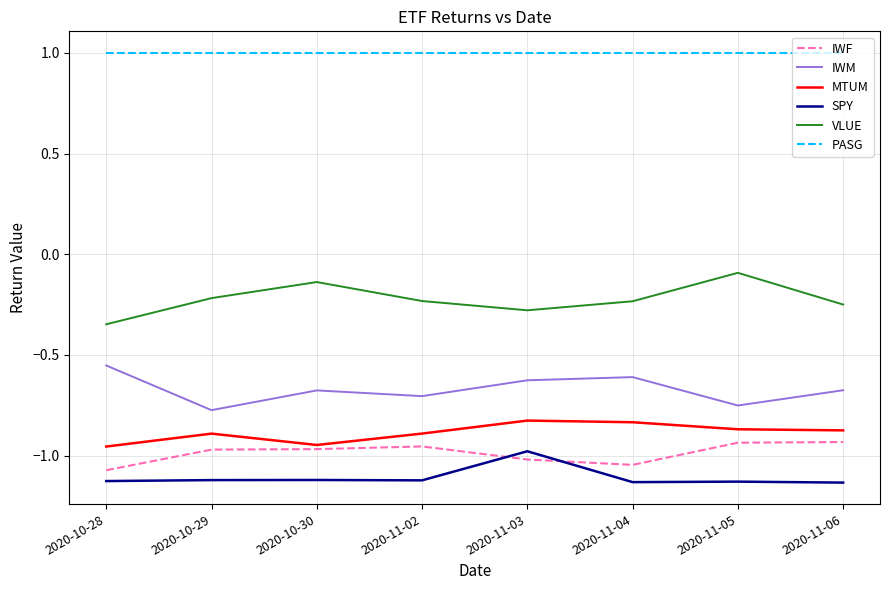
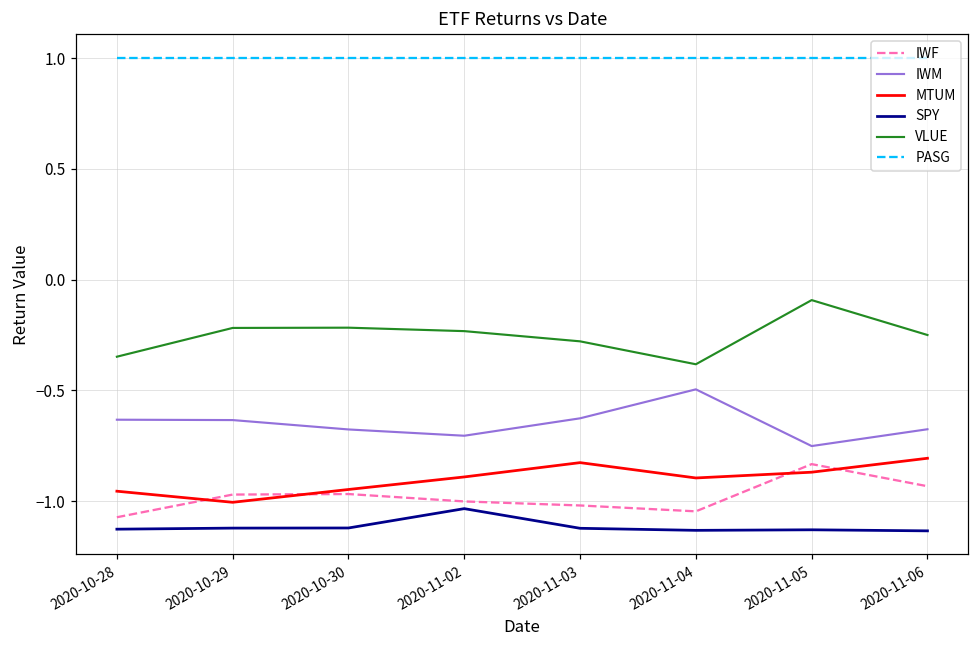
  {
    "IWF": {
      "2020-10-28": -1.07,
      "2020-10-29": -0.97,
      "2020-10-30": -0.97,
-     "2020-11-02": -0.95,
+     "2020-11-02": -1.00,
      "2020-11-03": -1.02,
      "2020-11-04": -1.05,
-     "2020-11-05": -0.94,
+     "2020-11-05": -0.83,
      "2020-11-06": -0.93
    },
    "IWM": {
-     "2020-10-28": -0.55,
-     "2020-10-29": -0.77,
+     "2020-10-28": -0.63,
+     "2020-10-29": -0.63,
      "2020-10-30": -0.68,
      "2020-11-02": -0.70,
      "2020-11-03": -0.63,
-     "2020-11-04": -0.61,
+     "2020-11-04": -0.49,
      "2020-11-05": -0.75,
      "2020-11-06": -0.68
    },
    "MTUM": {
      "2020-10-28": -0.95,
-     "2020-10-29": -0.89,
+     "2020-10-29": -1.00,
      "2020-10-30": -0.95,
      "2020-11-02": -0.89,
      "2020-11-03": -0.83,
-     "2020-11-04": -0.83,
+     "2020-11-04": -0.89,
      "2020-11-05": -0.87,
-     "2020-11-06": -0.87
+     "2020-11-06": -0.81
    },
    "SPY": {
      "2020-10-28": -1.13,
      "2020-10-29": -1.12,
      "2020-10-30": -1.12,
-     "2020-11-02": -1.12,
-     "2020-11-03": -0.98,
+     "2020-11-02": -1.03,
+     "2020-11-03": -1.12,
      "2020-11-04": -1.13,
      "2020-11-05": -1.13,
      "2020-11-06": -1.13
    },
    "VLUE": {
      "2020-10-28": -0.35,
      "2020-10-29": -0.22,
-     "2020-10-30": -0.14,
+     "2020-10-30": -0.22,
      "2020-11-02": -0.23,
      "2020-11-03": -0.28,
-     "2020-11-04": -0.23,
+     "2020-11-04": -0.38,
      "2020-11-05": -0.09,
      "2020-11-06": -0.25
    },
    "PASG": {
      "2020-10-28": 1.00,
      "2020-10-29": 1.00,
      "2020-10-30": 1.00,
      "2020-11-02": 1.00,
      "2020-11-03": 1.00,
      "2020-11-04": 1.00,
      "2020-11-05": 1.00
    }
  }
